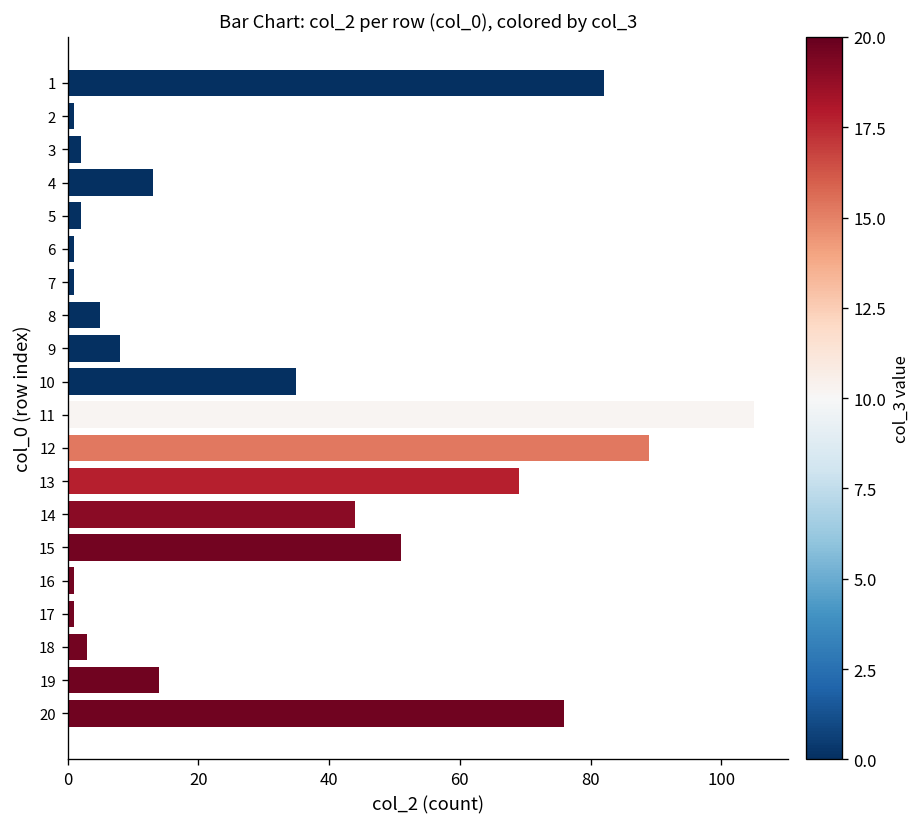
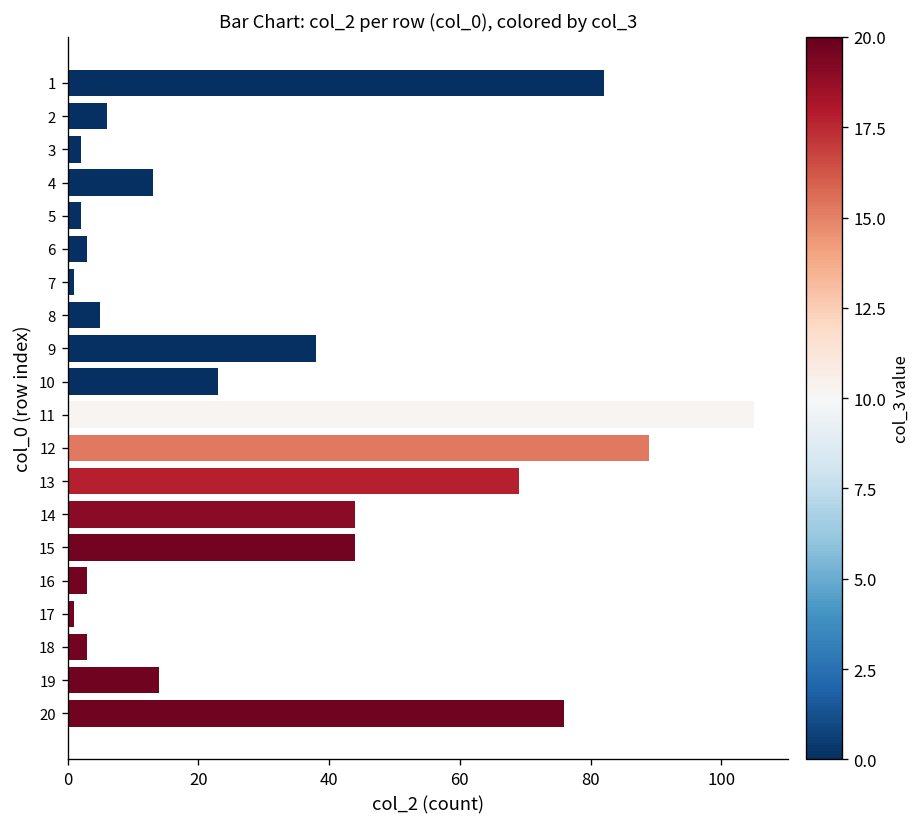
  {
    "1": 82,
-   "2": 1,
+   "2": 6,
    "3": 2,
    "4": 13,
    "5": 2,
-   "6": 1,
+   "6": 3,
    "7": 1,
    "8": 5,
-   "9": 8,
-   "10": 35,
+   "9": 38,
+   "10": 23,
    "11": 105,
    "12": 89,
    "13": 69,
    "14": 44,
-   "15": 51,
-   "16": 1,
+   "15": 44,
+   "16": 3,
    "17": 1,
    "18": 3,
    "19": 14,
    "20": 76
  }
